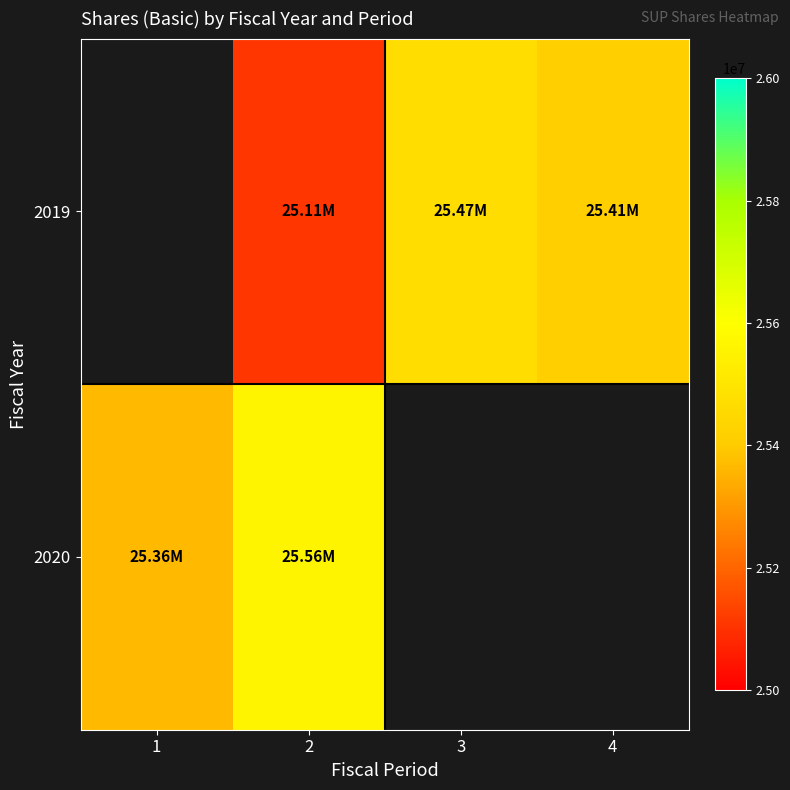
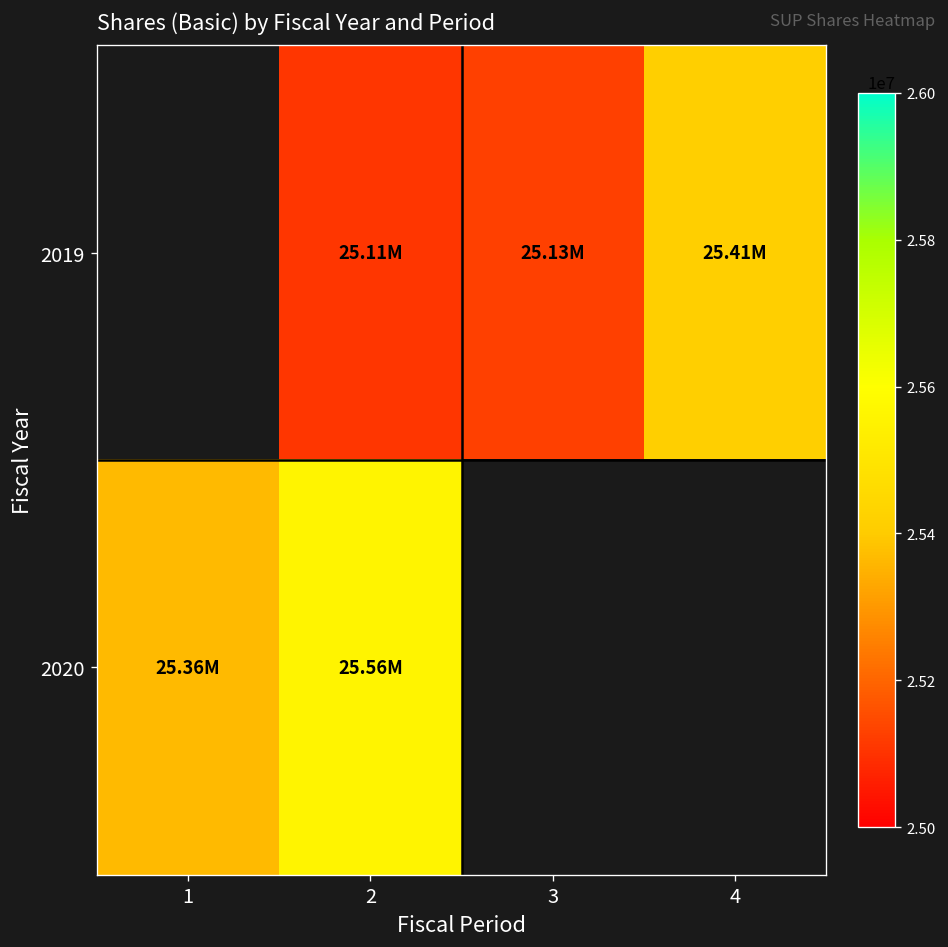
  {
    "2019": {
      "2": "25.11M",
-     "3": "25.47M",
+     "3": "25.13M",
      "4": "25.41M"
    },
    "2020": {
      "1": "25.36M",
      "2": "25.56M"
    }
  }
